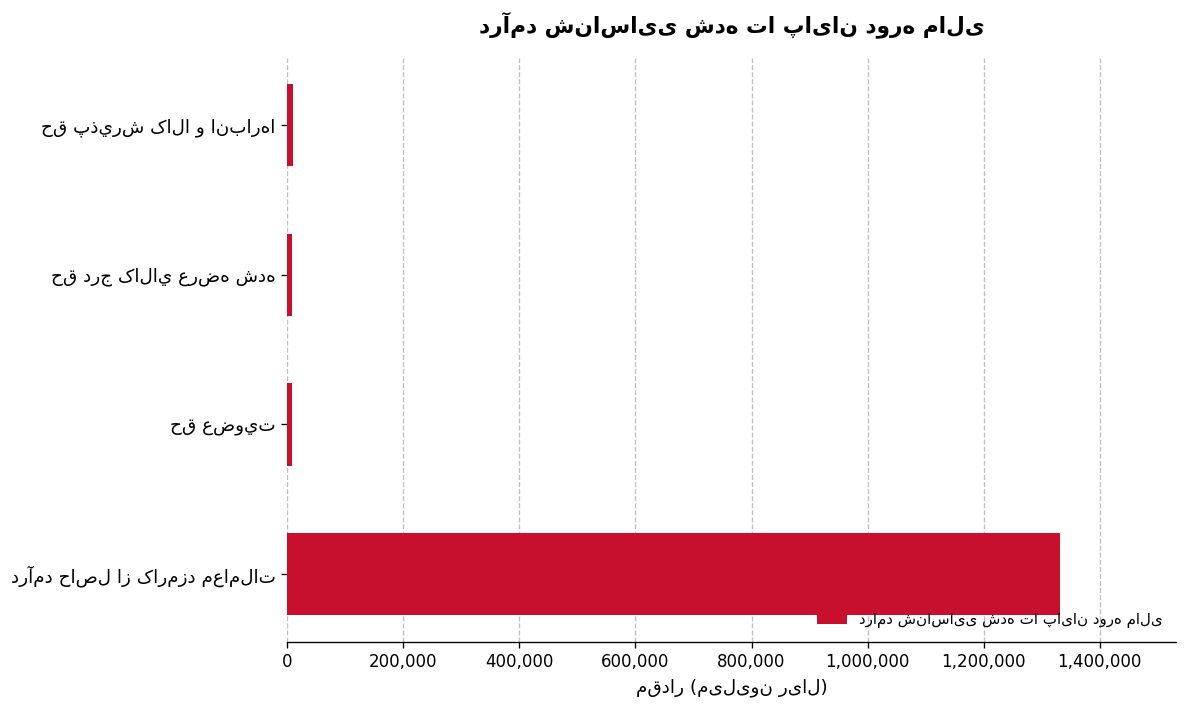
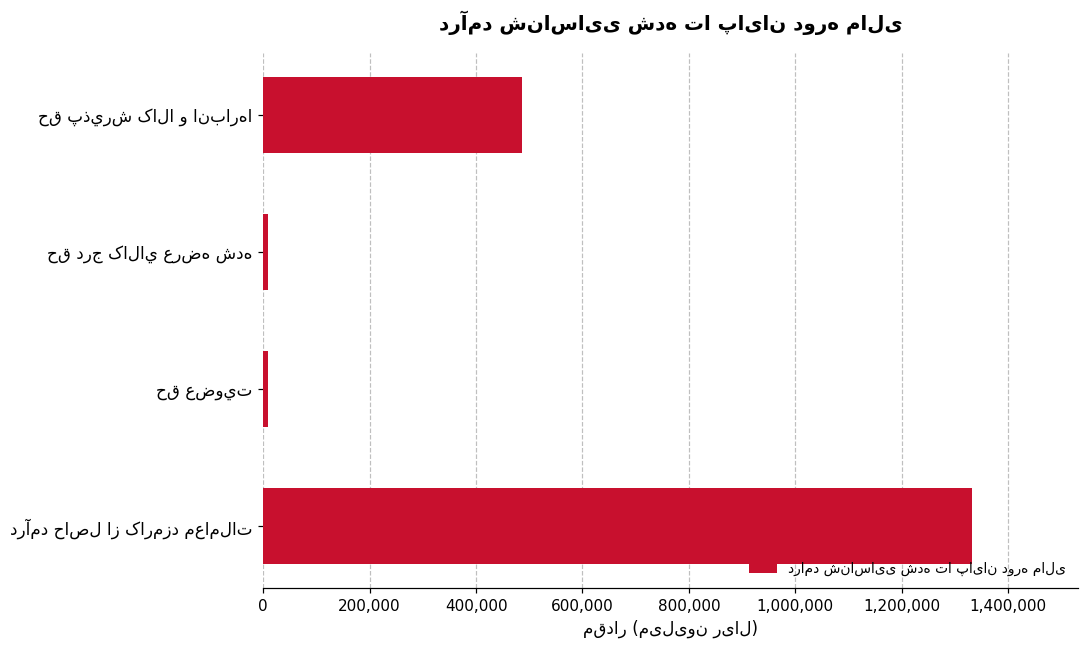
  {
-   "حق پذيرش کالا و انبارها": "10,000",
+   "حق پذيرش کالا و انبارها": "490,000",
    "حق درج کالاي عرضه شده": "10,000",
    "حق عضويت": "10,000",
    "درآمد حاصل از کارمزد معاملات": "1,330,000"
  }
